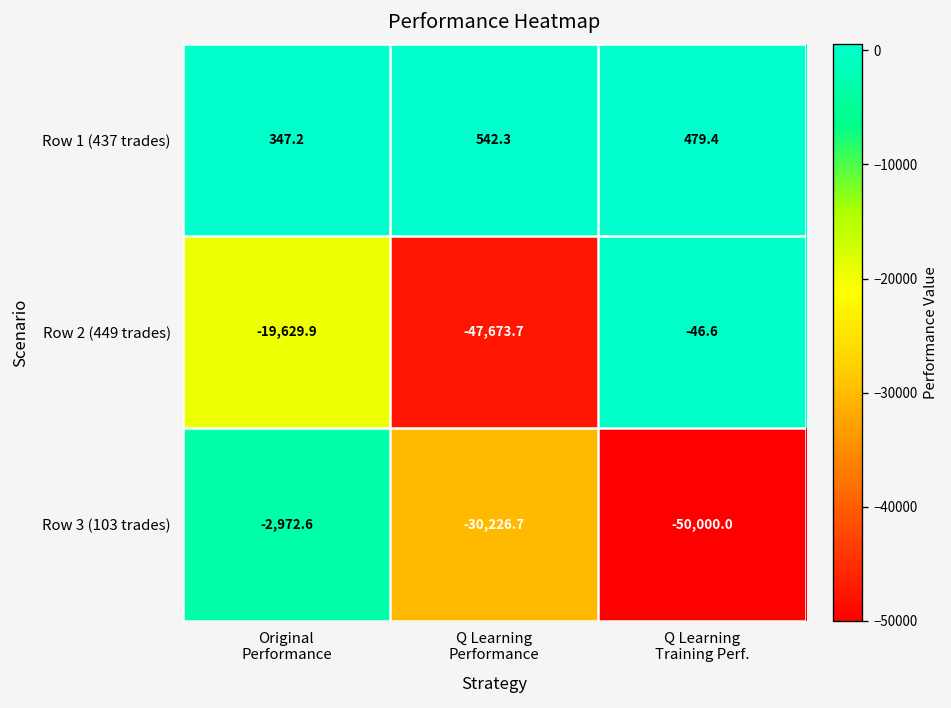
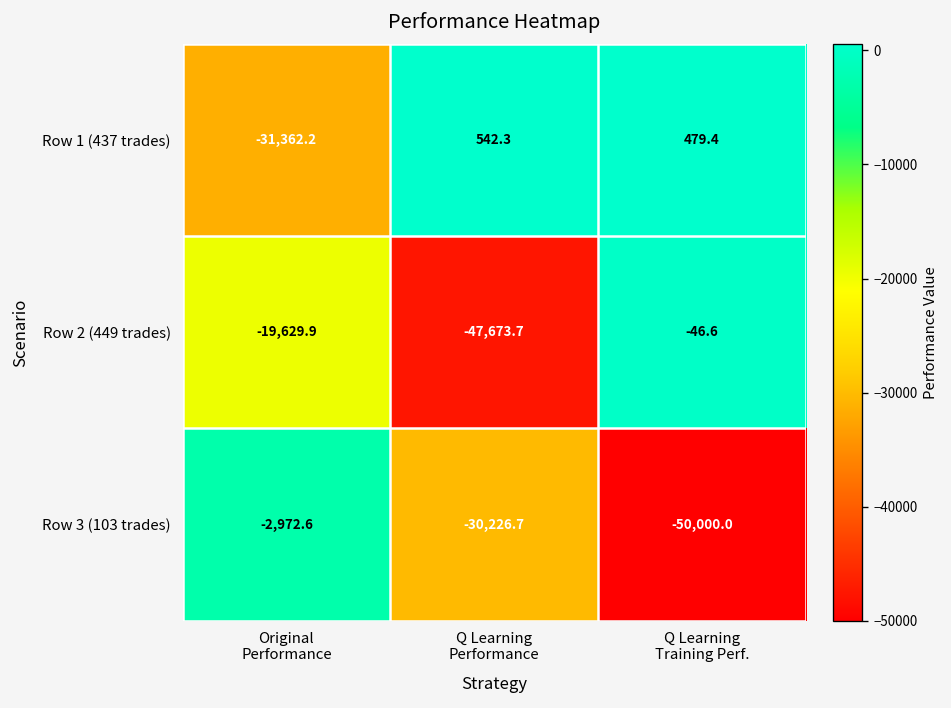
  {
    "Row 1 (437 trades)": {
-     "Original Performance": "347.2",
+     "Original Performance": "-31,362.2",
      "Q Learning Performance": "542.3",
      "Q Learning Training Perf.": "479.4"
    },
    "Row 2 (449 trades)": {
      "Original Performance": "-19,629.9",
      "Q Learning Performance": "-47,673.7",
      "Q Learning Training Perf.": "-46.6"
    },
    "Row 3 (103 trades)": {
      "Original Performance": "-2,972.6",
      "Q Learning Performance": "-30,226.7",
      "Q Learning Training Perf.": "-50,000.0"
    }
  }
